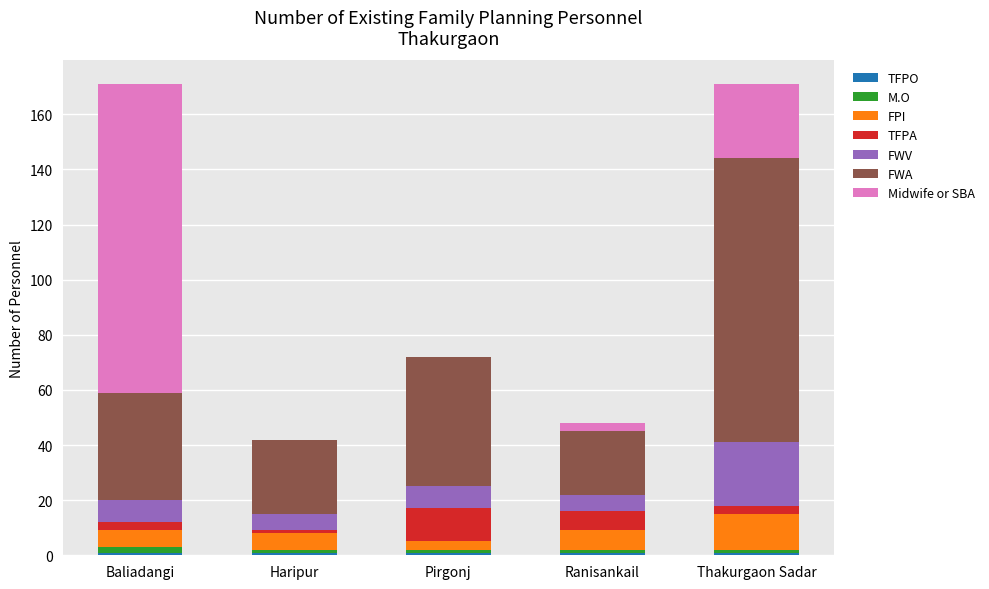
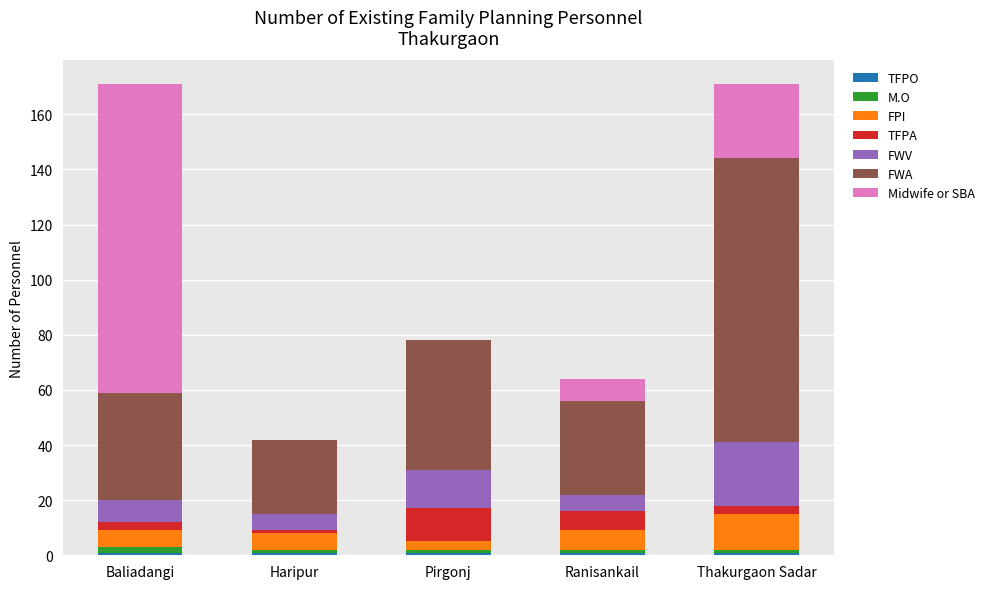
  {
    "TFPO": {
      "Baliadangi": 1,
      "Haripur": 1,
      "Pirgonj": 1,
      "Ranisankail": 1,
      "Thakurgaon Sadar": 1
    },
    "FPI": {
      "Baliadangi": 6,
      "Haripur": 6,
      "Pirgonj": 3,
      "Ranisankail": 7,
      "Thakurgaon Sadar": 13
    },
    "TFPA": {
      "Baliadangi": 3,
      "Haripur": 1,
      "Pirgonj": 12,
      "Ranisankail": 7,
      "Thakurgaon Sadar": 3
    },
    "FWV": {
      "Baliadangi": 8,
      "Haripur": 6,
-     "Pirgonj": 8,
+     "Pirgonj": 14,
      "Ranisankail": 6,
      "Thakurgaon Sadar": 23
    },
    "FWA": {
      "Baliadangi": 39,
      "Haripur": 27,
      "Pirgonj": 47,
-     "Ranisankail": 23,
+     "Ranisankail": 34,
      "Thakurgaon Sadar": 103
    },
    "Midwife or SBA": {
      "Baliadangi": 112,
      "Haripur": 0,
      "Pirgonj": 0,
-     "Ranisankail": 3,
+     "Ranisankail": 8,
      "Thakurgaon Sadar": 27
    }
  }
